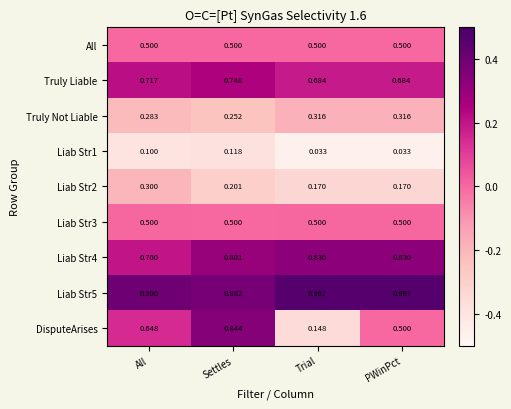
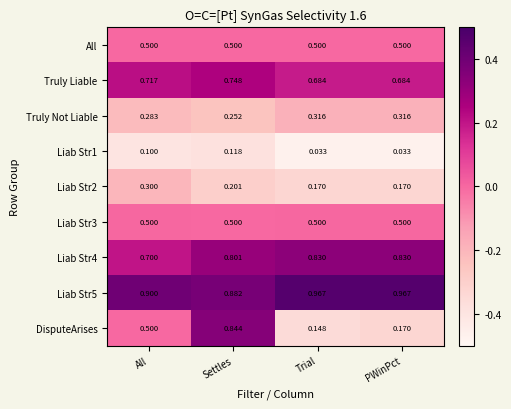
  {
    "All": {
      "All": 0.500,
      "Settles": 0.500,
      "Trial": 0.500,
      "PWinPct": 0.500
    },
    "Truly Liable": {
      "All": 0.717,
      "Settles": 0.748,
      "Trial": 0.684,
      "PWinPct": 0.684
    },
    "Truly Not Liable": {
      "All": 0.283,
      "Settles": 0.252,
      "Trial": 0.316,
      "PWinPct": 0.316
    },
    "Liab Str1": {
      "All": 0.100,
      "Settles": 0.118,
      "Trial": 0.033,
      "PWinPct": 0.033
    },
    "Liab Str2": {
      "All": 0.300,
      "Settles": 0.201,
      "Trial": 0.170,
      "PWinPct": 0.170
    },
    "Liab Str3": {
      "All": 0.500,
      "Settles": 0.500,
      "Trial": 0.500,
      "PWinPct": 0.500
    },
    "Liab Str4": {
      "All": 0.700,
      "Settles": 0.801,
      "Trial": 0.830,
      "PWinPct": 0.830
    },
    "Liab Str5": {
      "All": 0.900,
      "Settles": 0.882,
      "Trial": 0.967,
      "PWinPct": 0.967
    },
    "DisputeArises": {
-     "All": 0.648,
+     "All": 0.500,
      "Settles": 0.844,
      "Trial": 0.148,
-     "PWinPct": 0.500
+     "PWinPct": 0.170
    }
  }
